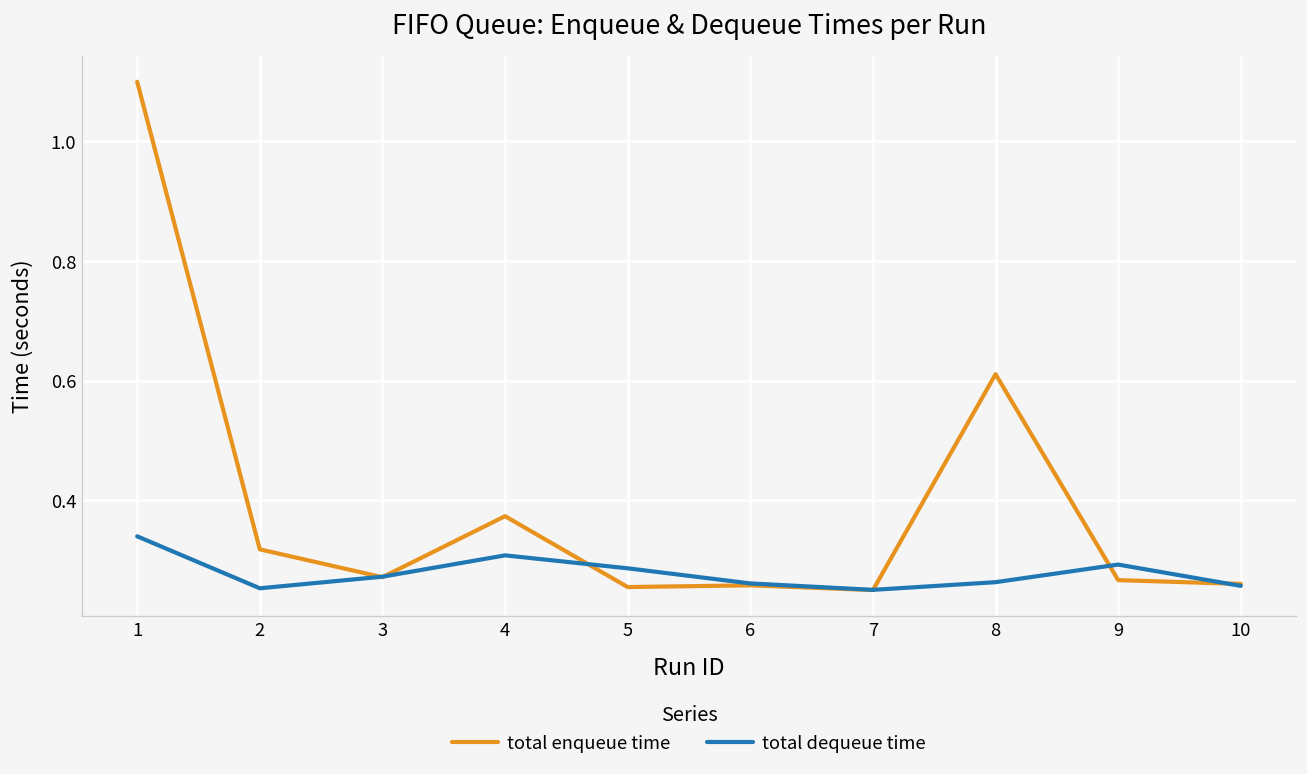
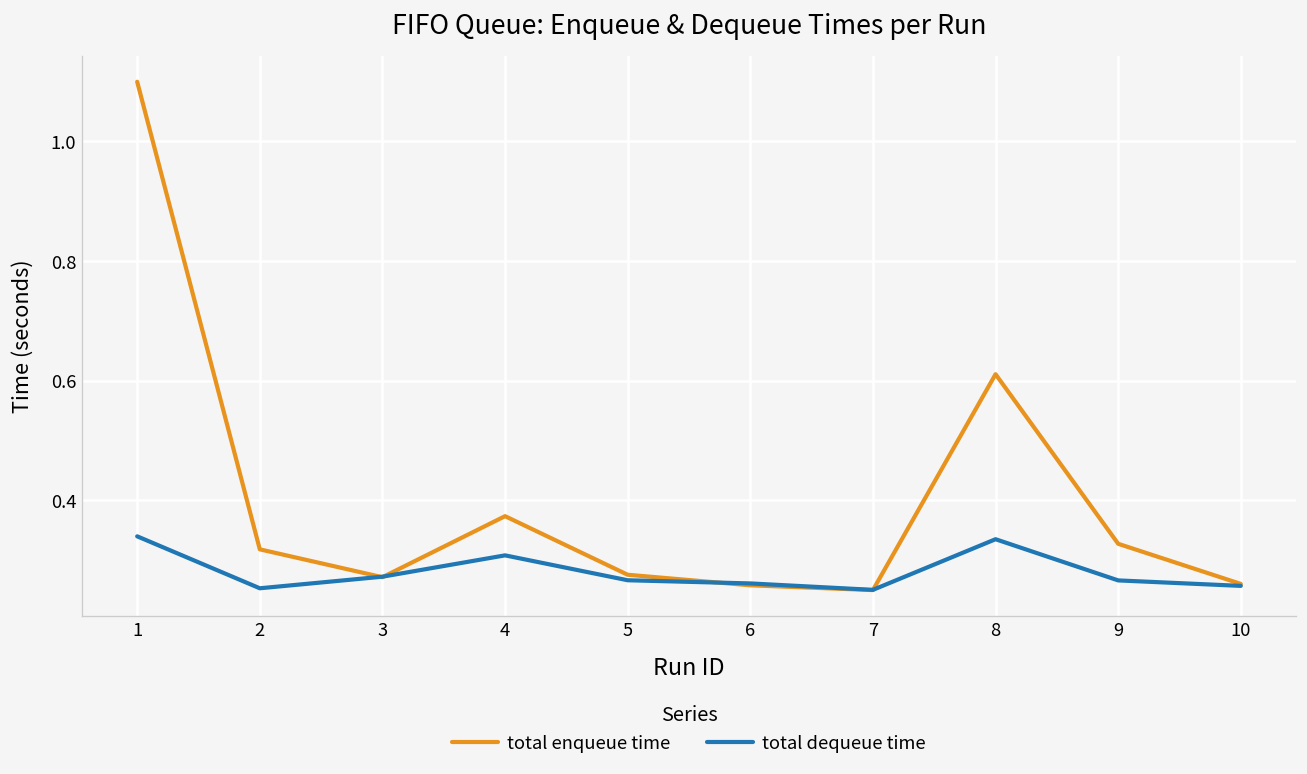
  {
    "total enqueue time": {
      "1": 1.10,
      "2": 0.32,
      "4": 0.37,
-     "5": 0.26,
+     "5": 0.28,
      "8": 0.61,
-     "9": 0.27
+     "9": 0.33
    },
    "total dequeue time": {
      "1": 0.34,
      "2": 0.25,
      "4": 0.31,
-     "5": 0.29,
-     "8": 0.26,
-     "9": 0.29
+     "5": 0.27,
+     "8": 0.34,
+     "9": 0.27
    }
  }
